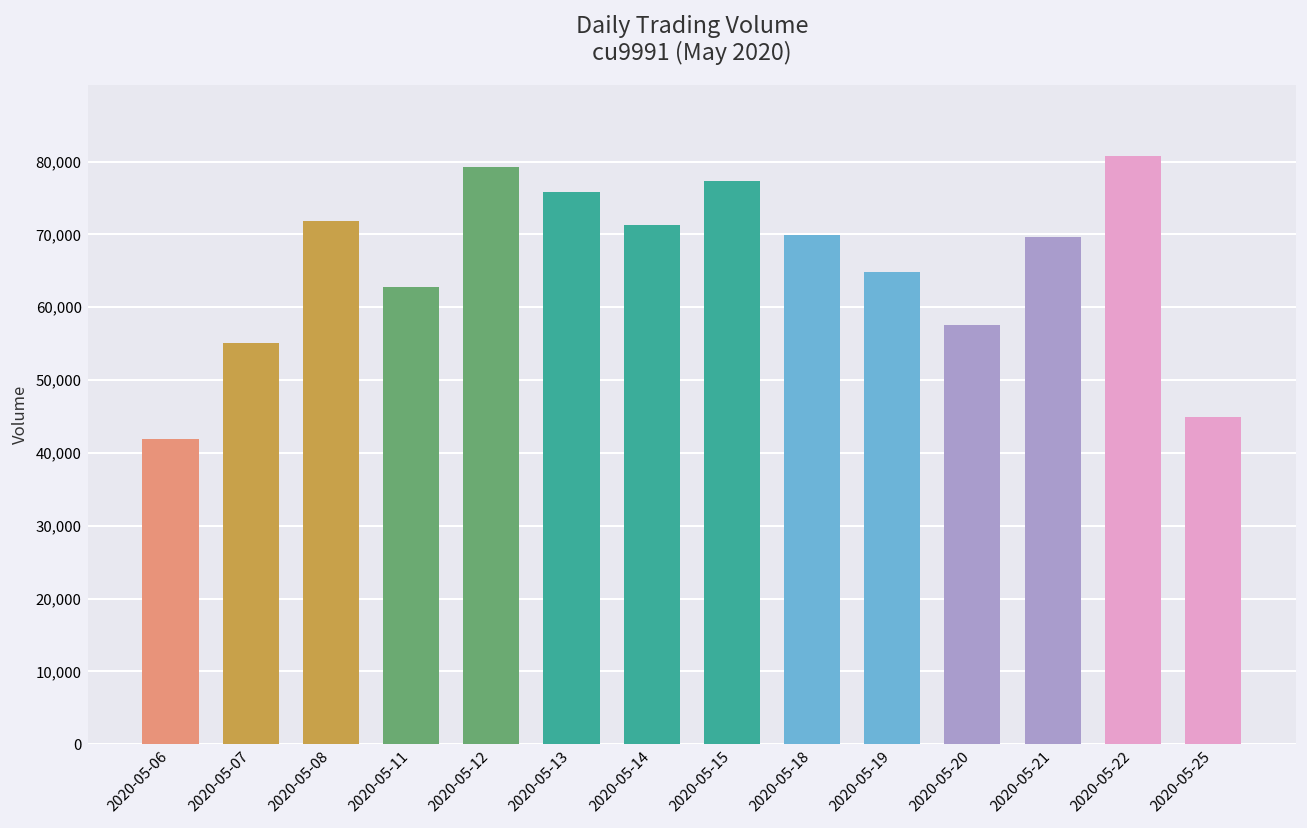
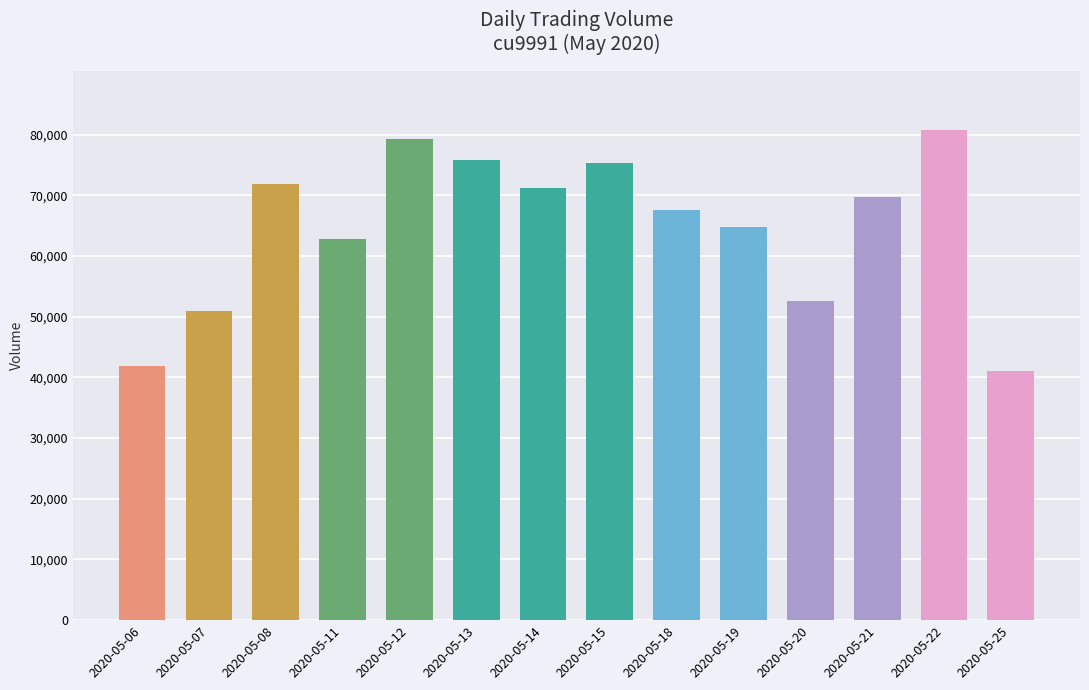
  {
    "2020-05-06": "42,000",
-   "2020-05-07": "55,000",
+   "2020-05-07": "51,000",
    "2020-05-08": "72,000",
    "2020-05-11": "63,000",
    "2020-05-12": "79,000",
    "2020-05-13": "76,000",
    "2020-05-14": "71,000",
-   "2020-05-15": "77,000",
-   "2020-05-18": "70,000",
+   "2020-05-15": "75,000",
+   "2020-05-18": "68,000",
    "2020-05-19": "65,000",
-   "2020-05-20": "58,000",
+   "2020-05-20": "53,000",
    "2020-05-21": "70,000",
    "2020-05-22": "81,000",
-   "2020-05-25": "45,000"
+   "2020-05-25": "41,000"
  }
